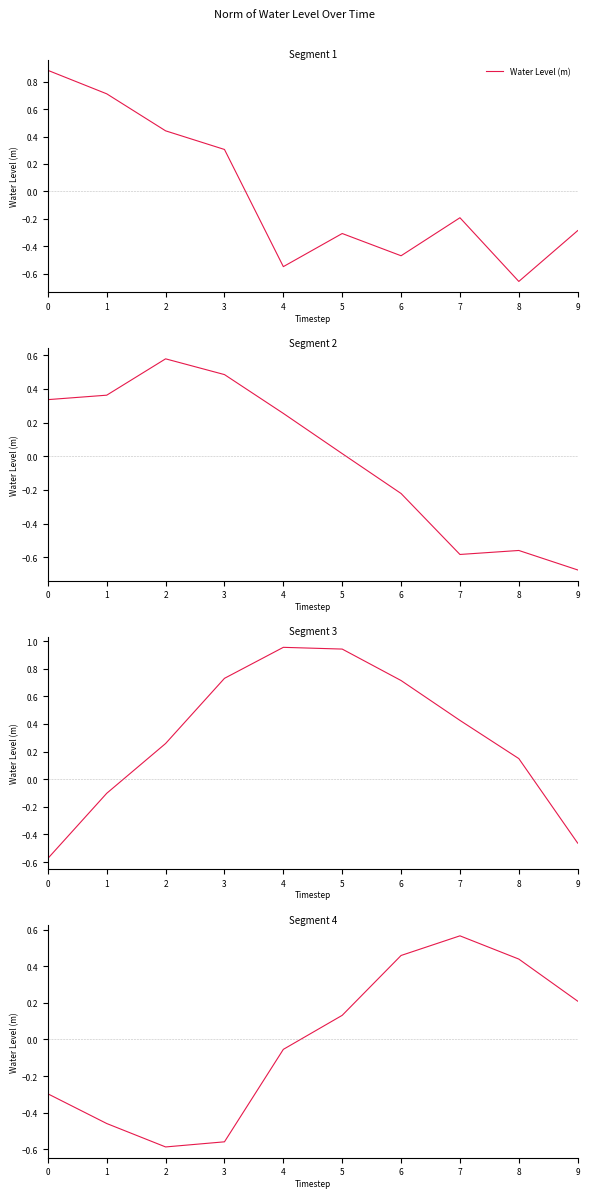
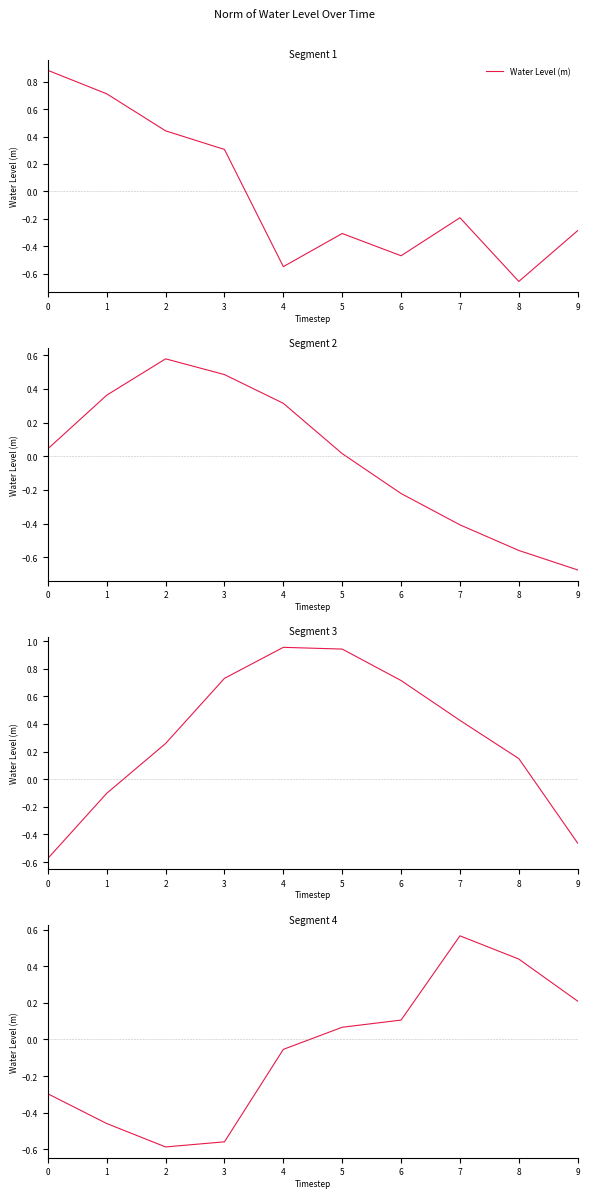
  {
    "Segment 1": {
      "0": 0.88,
      "1": 0.71,
      "2": 0.44,
      "3": 0.31,
      "4": -0.55,
      "5": -0.31,
      "6": -0.47,
      "7": -0.19,
      "8": -0.66,
      "9": -0.29
    },
    "Segment 2": {
-     "0": 0.34,
+     "0": 0.04,
      "1": 0.36,
      "2": 0.58,
      "3": 0.48,
-     "4": 0.25,
+     "4": 0.31,
      "5": 0.02,
      "6": -0.22,
-     "7": -0.58,
+     "7": -0.41,
      "8": -0.56,
      "9": -0.68
    },
    "Segment 3": {
      "0": -0.57,
      "1": -0.10,
      "2": 0.26,
      "3": 0.73,
      "4": 0.95,
      "5": 0.94,
      "6": 0.71,
      "7": 0.43,
      "8": 0.15,
      "9": -0.46
    },
    "Segment 4": {
      "0": -0.30,
      "1": -0.46,
      "2": -0.59,
      "3": -0.56,
      "4": -0.05,
-     "5": 0.13,
-     "6": 0.46,
+     "5": 0.07,
+     "6": 0.11,
      "7": 0.57,
      "8": 0.44,
      "9": 0.21
    }
  }
